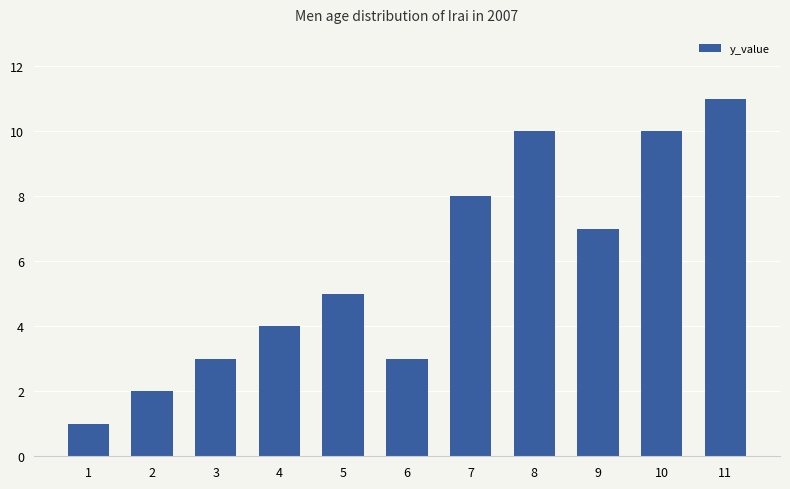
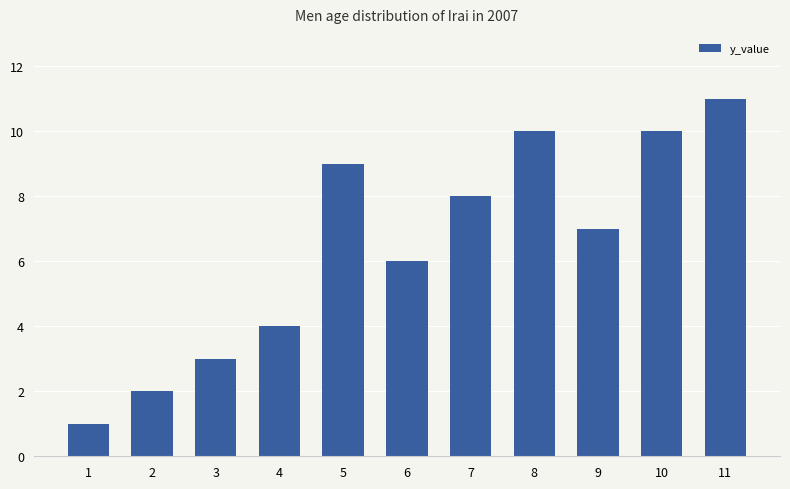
  {
    "1": 1,
    "2": 2,
    "3": 3,
    "4": 4,
-   "5": 5,
-   "6": 3,
+   "5": 9,
+   "6": 6,
    "7": 8,
    "8": 10,
    "9": 7,
    "10": 10,
    "11": 11
  }
